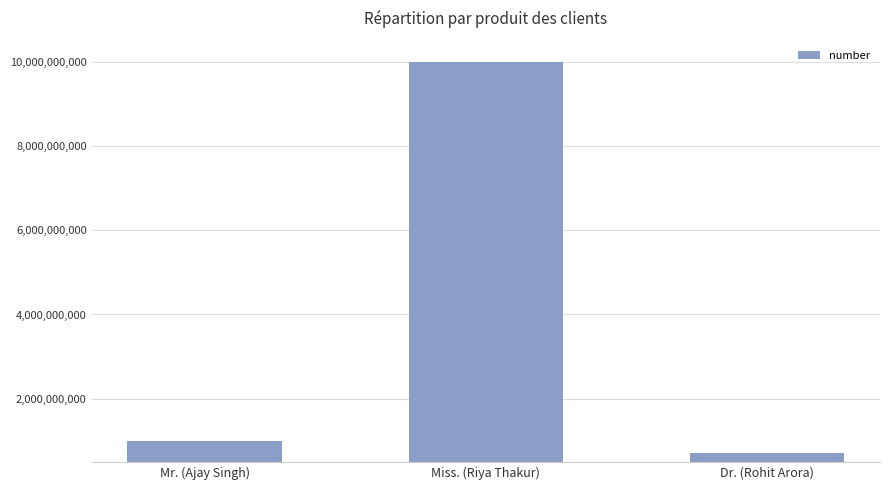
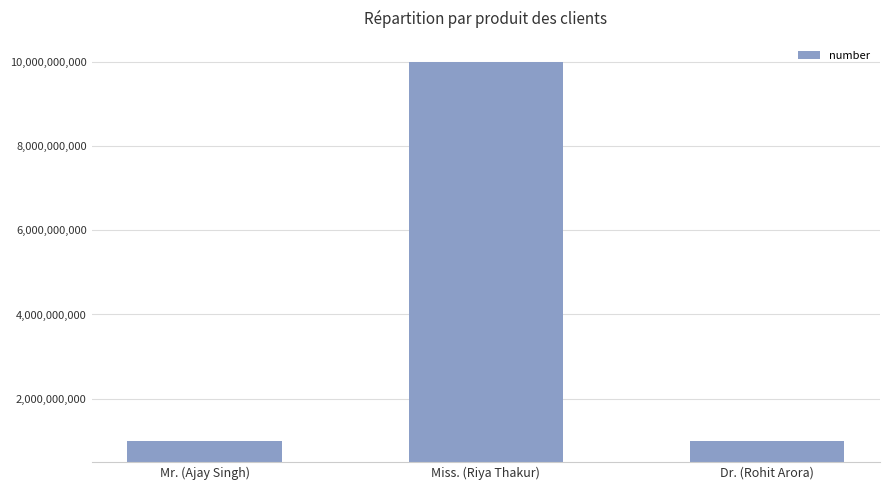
  {
    "Mr. (Ajay Singh)": "1,000,000,000",
    "Miss. (Riya Thakur)": "10,000,000,000",
-   "Dr. (Rohit Arora)": "700,000,000"
+   "Dr. (Rohit Arora)": "1,000,000,000"
  }
